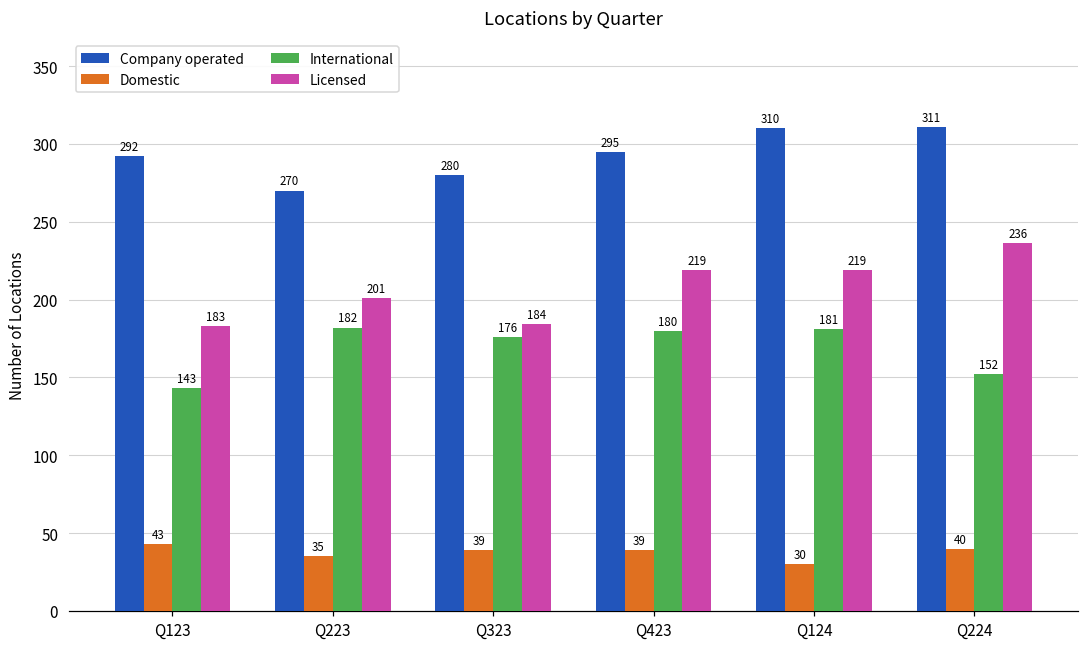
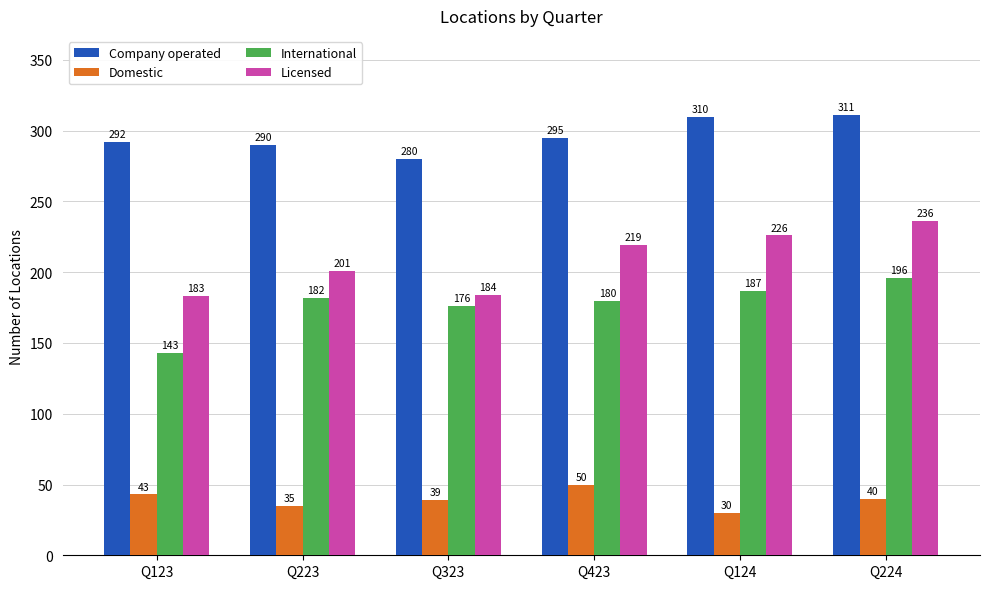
  {
    "Company operated": {
      "Q123": 292,
-     "Q223": 270,
+     "Q223": 290,
      "Q323": 280,
      "Q423": 295,
      "Q124": 310,
      "Q224": 311
    },
    "Domestic": {
      "Q123": 43,
      "Q223": 35,
      "Q323": 39,
-     "Q423": 39,
+     "Q423": 50,
      "Q124": 30,
      "Q224": 40
    },
    "International": {
      "Q123": 143,
      "Q223": 182,
      "Q323": 176,
      "Q423": 180,
-     "Q124": 181,
-     "Q224": 152
+     "Q124": 187,
+     "Q224": 196
    },
    "Licensed": {
      "Q123": 183,
      "Q223": 201,
      "Q323": 184,
      "Q423": 219,
-     "Q124": 219,
+     "Q124": 226,
      "Q224": 236
    }
  }
